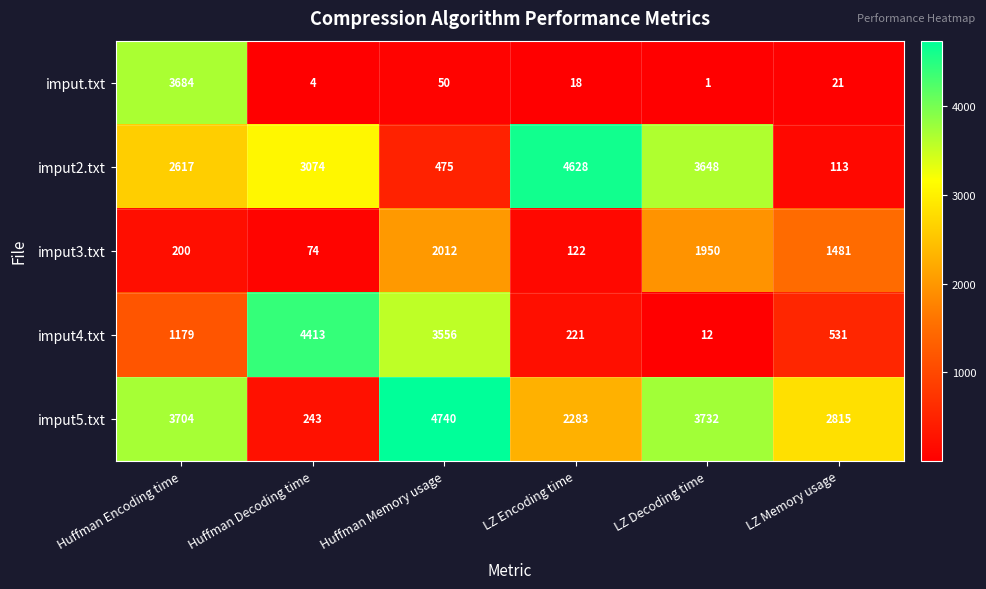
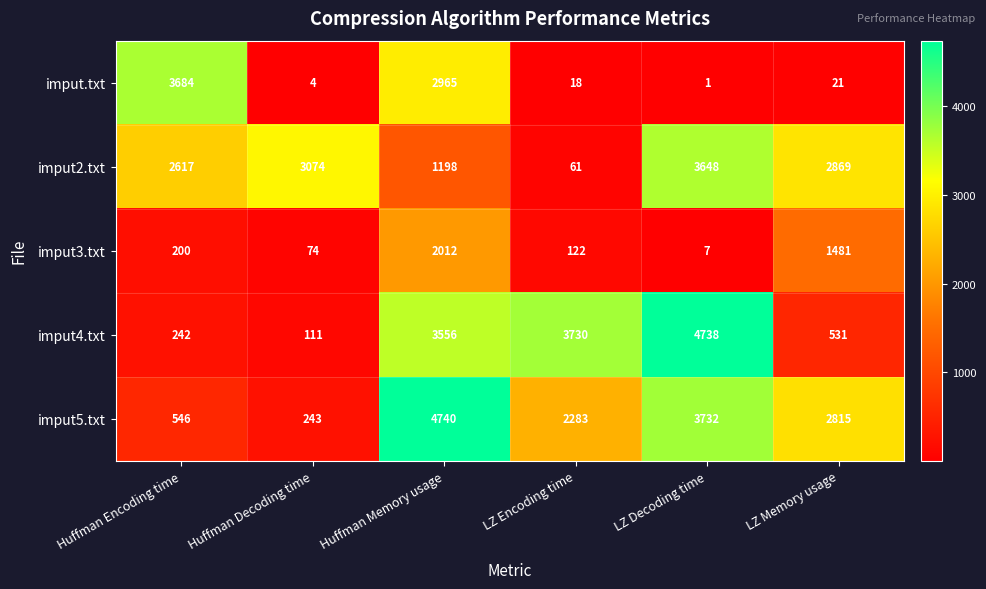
  {
    "imput.txt": {
      "Huffman Encoding time": 3684,
      "Huffman Decoding time": 4,
-     "Huffman Memory usage": 50,
+     "Huffman Memory usage": 2965,
      "LZ Encoding time": 18,
      "LZ Decoding time": 1,
      "LZ Memory usage": 21
    },
    "imput2.txt": {
      "Huffman Encoding time": 2617,
      "Huffman Decoding time": 3074,
-     "Huffman Memory usage": 475,
-     "LZ Encoding time": 4628,
+     "Huffman Memory usage": 1198,
+     "LZ Encoding time": 61,
      "LZ Decoding time": 3648,
-     "LZ Memory usage": 113
+     "LZ Memory usage": 2869
    },
    "imput3.txt": {
      "Huffman Encoding time": 200,
      "Huffman Decoding time": 74,
      "Huffman Memory usage": 2012,
      "LZ Encoding time": 122,
-     "LZ Decoding time": 1950,
+     "LZ Decoding time": 7,
      "LZ Memory usage": 1481
    },
    "imput4.txt": {
-     "Huffman Encoding time": 1179,
-     "Huffman Decoding time": 4413,
+     "Huffman Encoding time": 242,
+     "Huffman Decoding time": 111,
      "Huffman Memory usage": 3556,
-     "LZ Encoding time": 221,
-     "LZ Decoding time": 12,
+     "LZ Encoding time": 3730,
+     "LZ Decoding time": 4738,
      "LZ Memory usage": 531
    },
    "imput5.txt": {
-     "Huffman Encoding time": 3704,
+     "Huffman Encoding time": 546,
      "Huffman Decoding time": 243,
      "Huffman Memory usage": 4740,
      "LZ Encoding time": 2283,
      "LZ Decoding time": 3732,
      "LZ Memory usage": 2815
    }
  }
